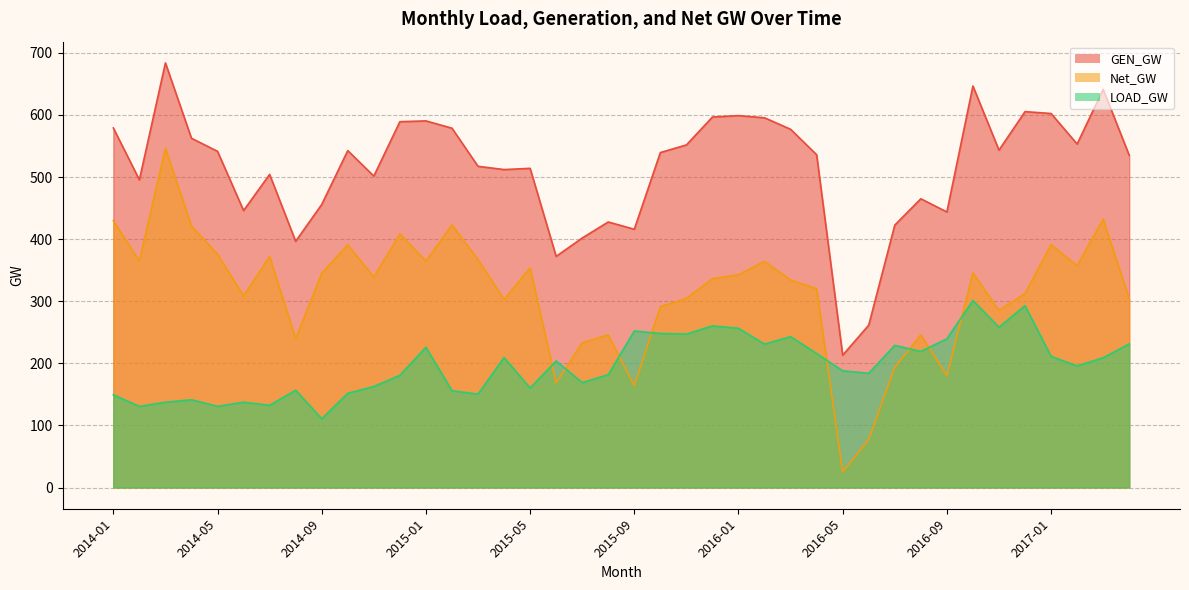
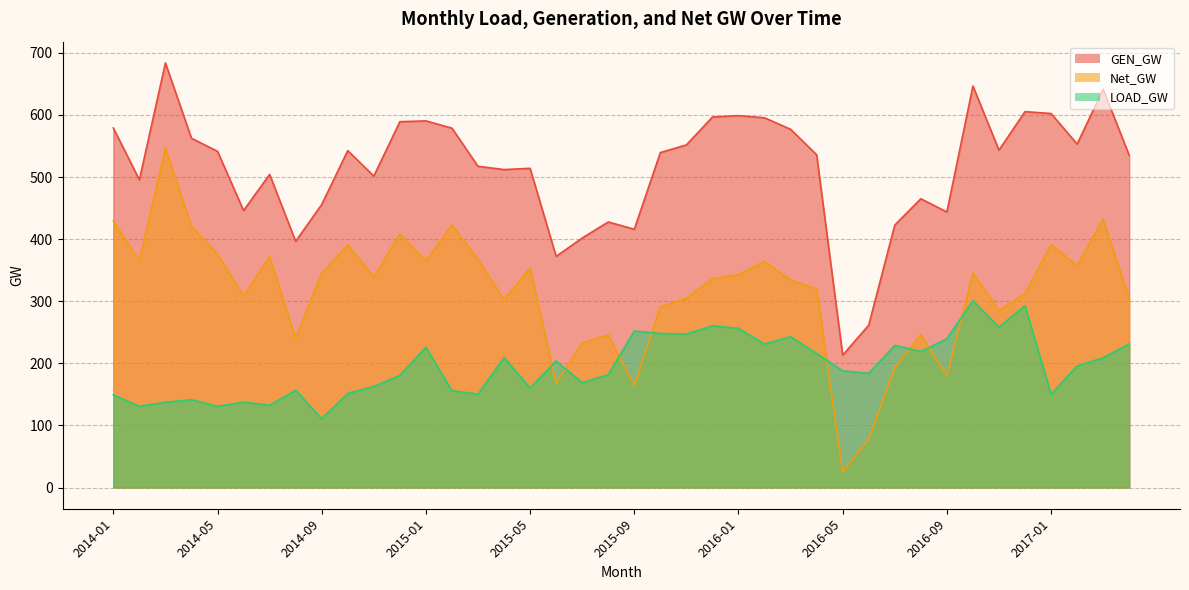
  {
    "GEN_GW": {
      "2014-01": 580,
      "2014-05": 540,
      "2014-09": 460,
      "2015-01": 590,
      "2015-05": 510,
      "2015-09": 420,
      "2016-01": 600,
      "2016-05": 210,
      "2016-09": 440,
      "2017-01": 600
    },
    "Net_GW": {
      "2014-01": 430,
      "2014-05": 380,
      "2014-09": 350,
      "2015-01": 360,
      "2015-05": 350,
      "2015-09": 160,
      "2016-01": 340,
      "2016-05": 30,
      "2016-09": 180,
      "2017-01": 390
    },
    "LOAD_GW": {
      "2014-01": 150,
      "2014-05": 130,
      "2014-09": 110,
      "2015-01": 230,
      "2015-05": 160,
      "2015-09": 250,
      "2016-01": 260,
      "2016-05": 190,
      "2016-09": 240,
-     "2017-01": 210
+     "2017-01": 150
    }
  }
